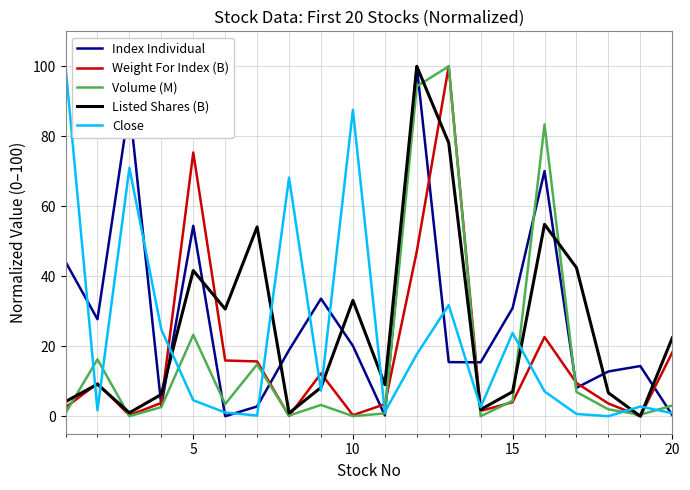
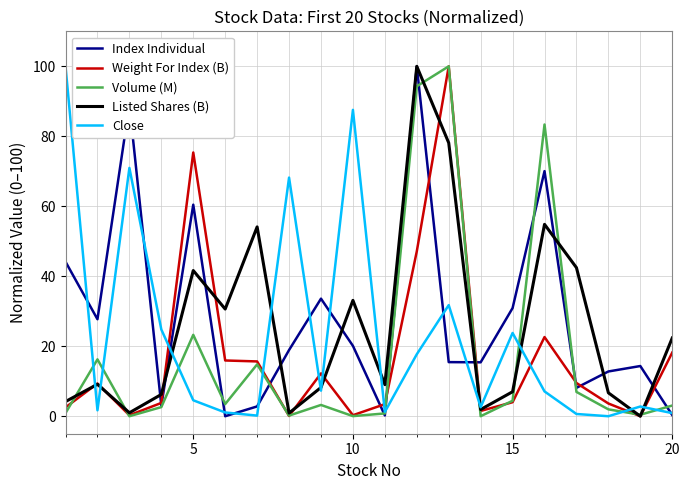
  {
    "Index Individual": {
-     "5": 54,
+     "5": 60,
      "10": 20,
      "15": 31
    },
    "Weight For Index (B)": {
      "5": 75,
      "20": 18
    },
    "Volume (M)": {
      "5": 23,
      "20": 3
    },
    "Listed Shares (B)": {
      "5": 42,
      "10": 33,
      "15": 7,
      "20": 22
    },
    "Close": {
      "5": 5,
      "10": 88,
      "15": 24
    }
  }
